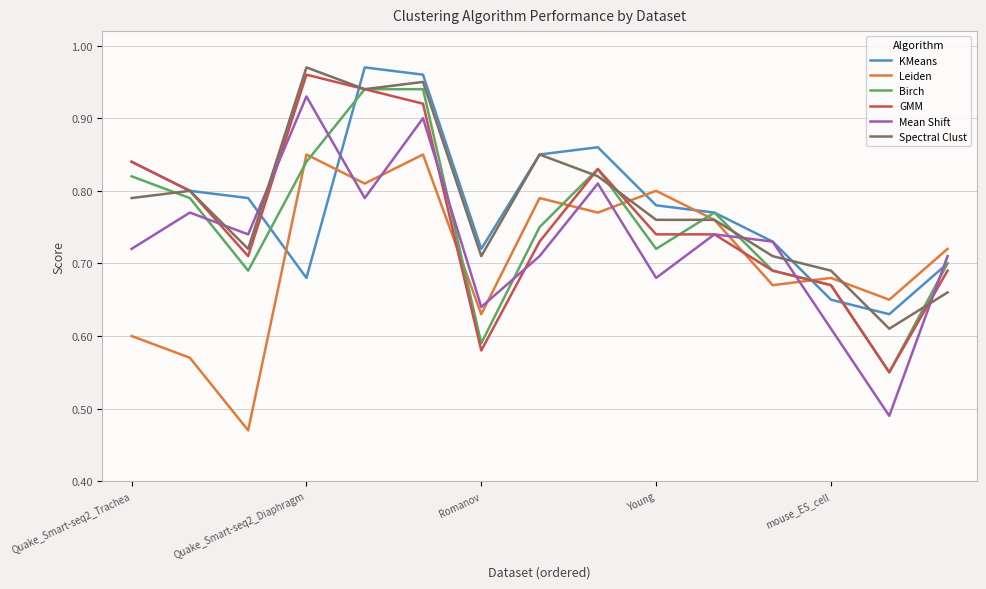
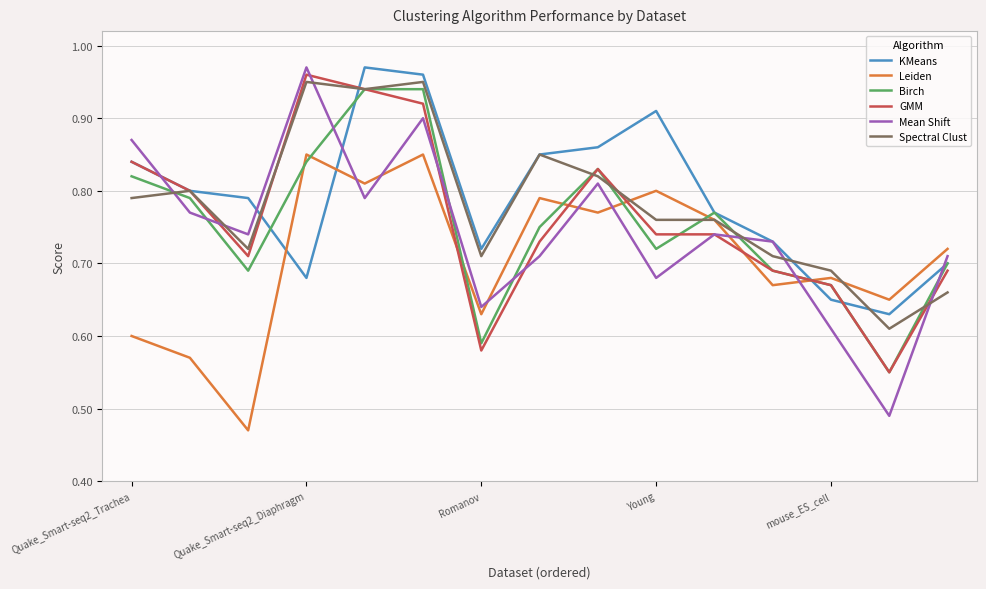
  {
    "KMeans": {
      "Quake_Smart-seq2_Diaphragm": 0.68,
      "Romanov": 0.72,
-     "Young": 0.78,
+     "Young": 0.91,
      "mouse_ES_cell": 0.65
    },
    "Birch": {
      "Quake_Smart-seq2_Trachea": 0.82,
      "Quake_Smart-seq2_Diaphragm": 0.84,
      "Romanov": 0.59,
      "Young": 0.72
    },
    "Mean Shift": {
-     "Quake_Smart-seq2_Trachea": 0.72,
-     "Quake_Smart-seq2_Diaphragm": 0.93,
+     "Quake_Smart-seq2_Trachea": 0.87,
+     "Quake_Smart-seq2_Diaphragm": 0.97,
      "Romanov": 0.64,
      "Young": 0.68,
      "mouse_ES_cell": 0.61
    },
    "Spectral Clust": {
      "Quake_Smart-seq2_Trachea": 0.79,
-     "Quake_Smart-seq2_Diaphragm": 0.97,
+     "Quake_Smart-seq2_Diaphragm": 0.95,
      "Romanov": 0.71,
      "Young": 0.76,
      "mouse_ES_cell": 0.69
    }
  }
